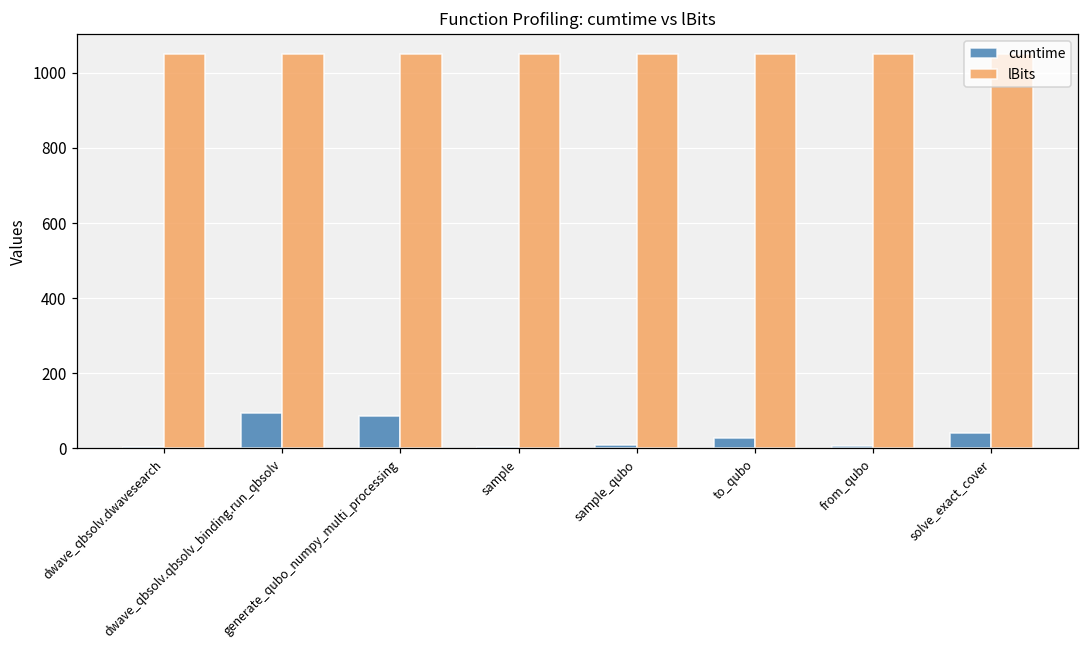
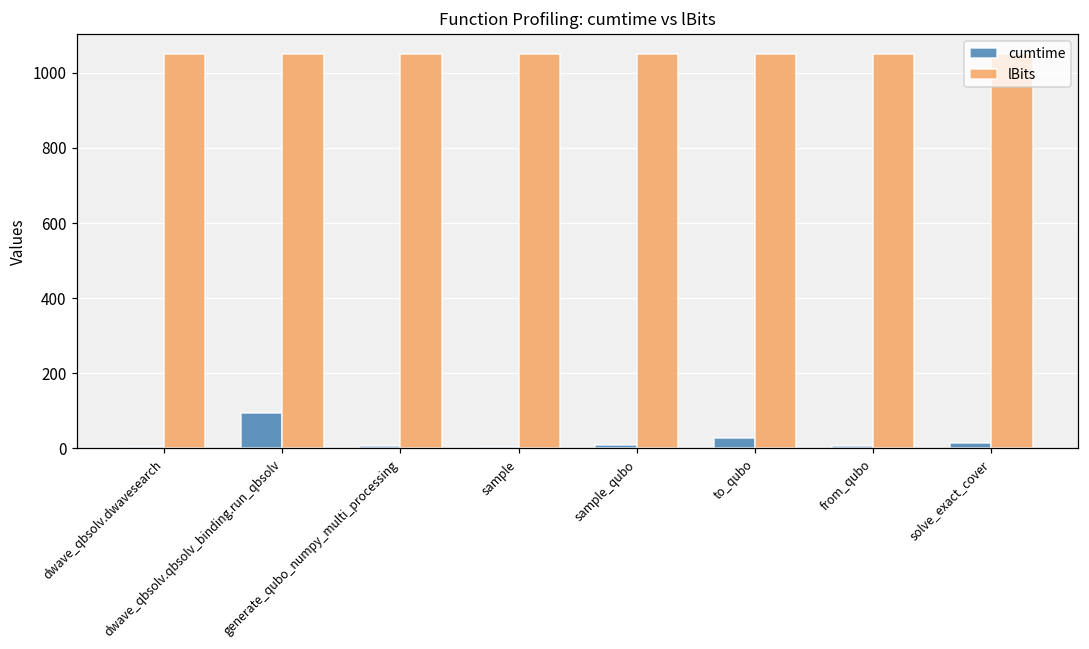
  {
    "cumtime": {
      "dwave_qbsolv.qbsolv_binding.run_qbsolv": 90,
-     "generate_qubo_numpy_multi_processing": 90,
+     "generate_qubo_numpy_multi_processing": 0,
      "sample_qubo": 10,
      "to_qubo": 30,
-     "solve_exact_cover": 40
+     "solve_exact_cover": 10
    },
    "lBits": {
      "dwave_qbsolv.dwavesearch": 1050,
      "dwave_qbsolv.qbsolv_binding.run_qbsolv": 1050,
      "generate_qubo_numpy_multi_processing": 1050,
      "sample": 1050,
      "sample_qubo": 1050,
      "to_qubo": 1050,
      "from_qubo": 1050
    }
  }
